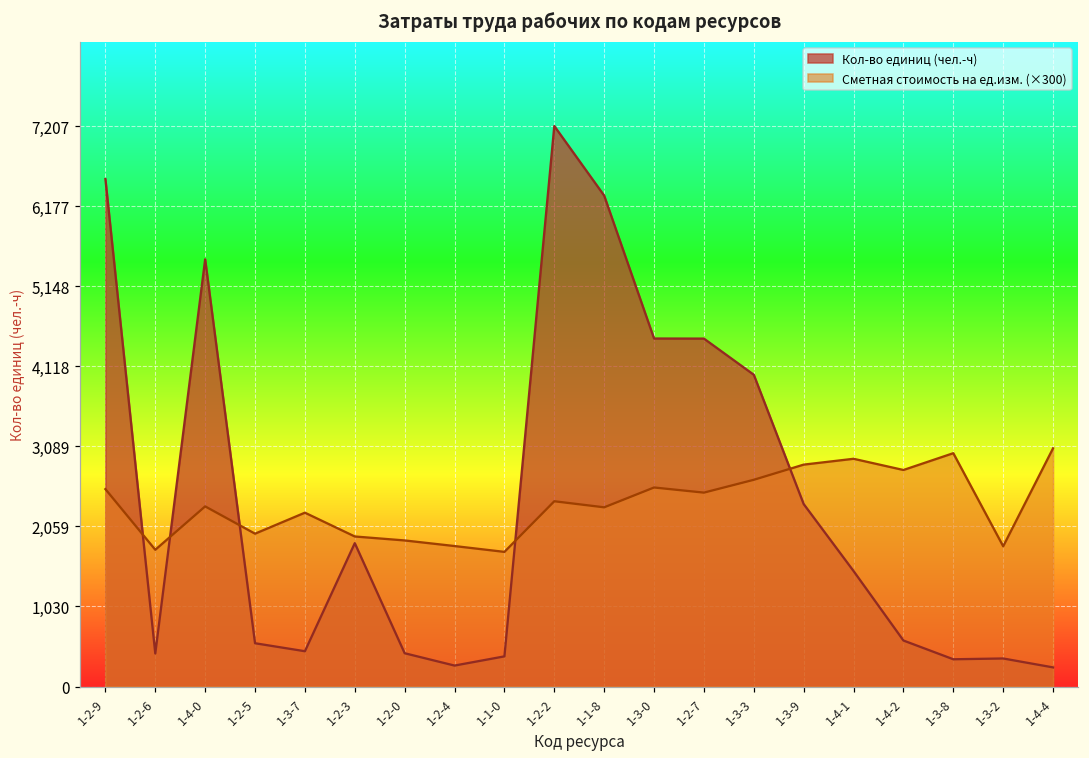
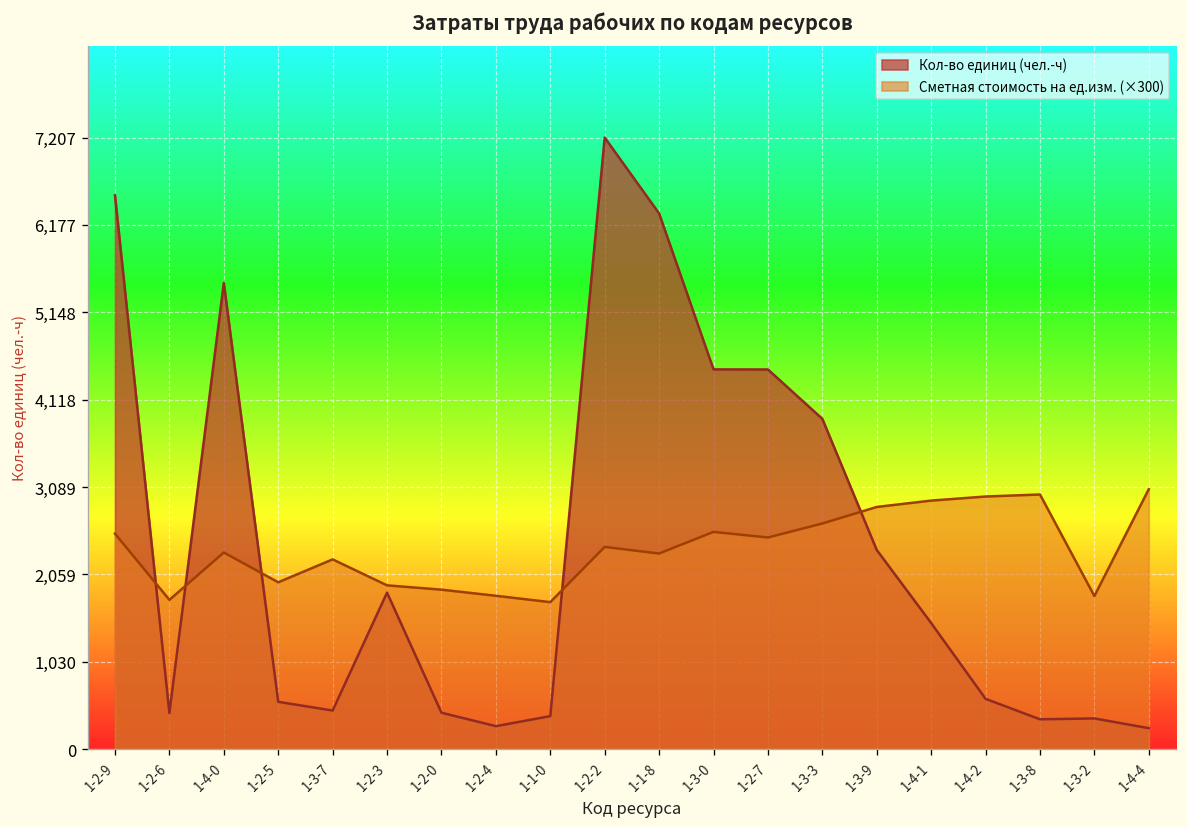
  {
    "Кол-во единиц (чел.-ч)": {
      "1-2-9": "6,500",
      "1-2-6": "400",
      "1-4-0": "5,500",
      "1-2-5": "600",
      "1-3-7": "500",
      "1-2-3": "1,800",
      "1-2-0": "400",
      "1-2-4": "300",
      "1-1-0": "400",
      "1-2-2": "7,200",
      "1-1-8": "6,300",
      "1-3-0": "4,500",
      "1-2-7": "4,500",
-     "1-3-3": "4,000",
+     "1-3-3": "3,900",
      "1-3-9": "2,300",
      "1-4-1": "1,500",
      "1-4-2": "600",
      "1-3-8": "400",
      "1-3-2": "400",
      "1-4-4": "200"
    },
    "Сметная стоимость на ед.изм. (×300)": {
      "1-2-9": "2,500",
      "1-2-6": "1,800",
      "1-4-0": "2,300",
      "1-2-5": "2,000",
      "1-3-7": "2,200",
      "1-2-3": "1,900",
      "1-2-0": "1,900",
      "1-2-4": "1,800",
      "1-1-0": "1,700",
      "1-2-2": "2,400",
      "1-1-8": "2,300",
      "1-3-0": "2,600",
      "1-2-7": "2,500",
      "1-3-3": "2,700",
      "1-3-9": "2,900",
      "1-4-1": "2,900",
-     "1-4-2": "2,800",
+     "1-4-2": "3,000",
      "1-3-8": "3,000",
      "1-3-2": "1,800",
      "1-4-4": "3,100"
    }
  }
